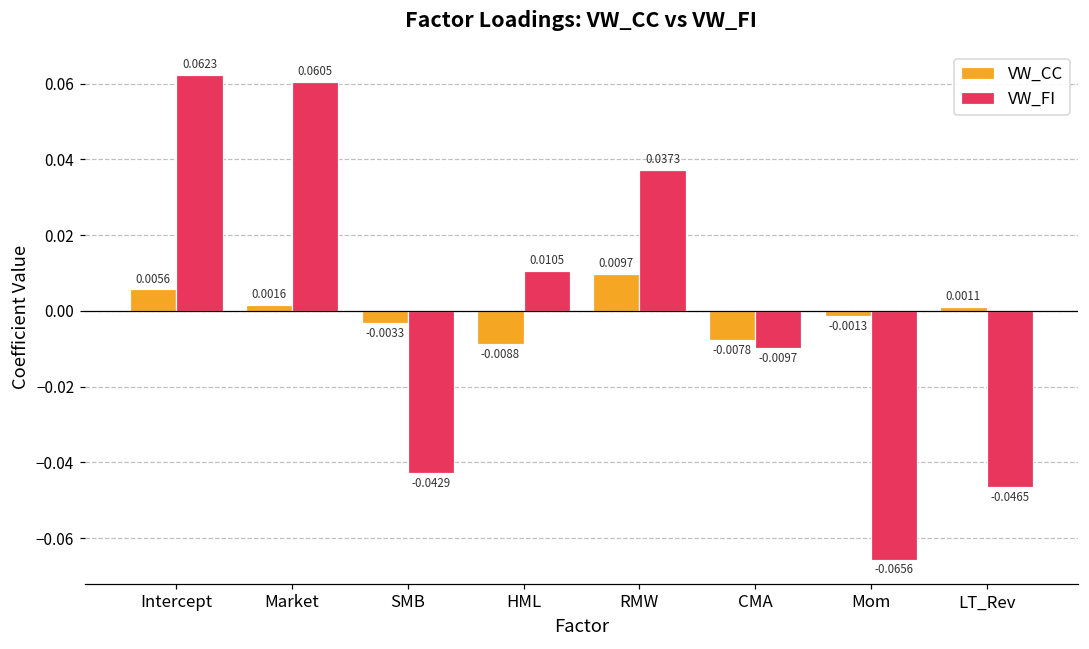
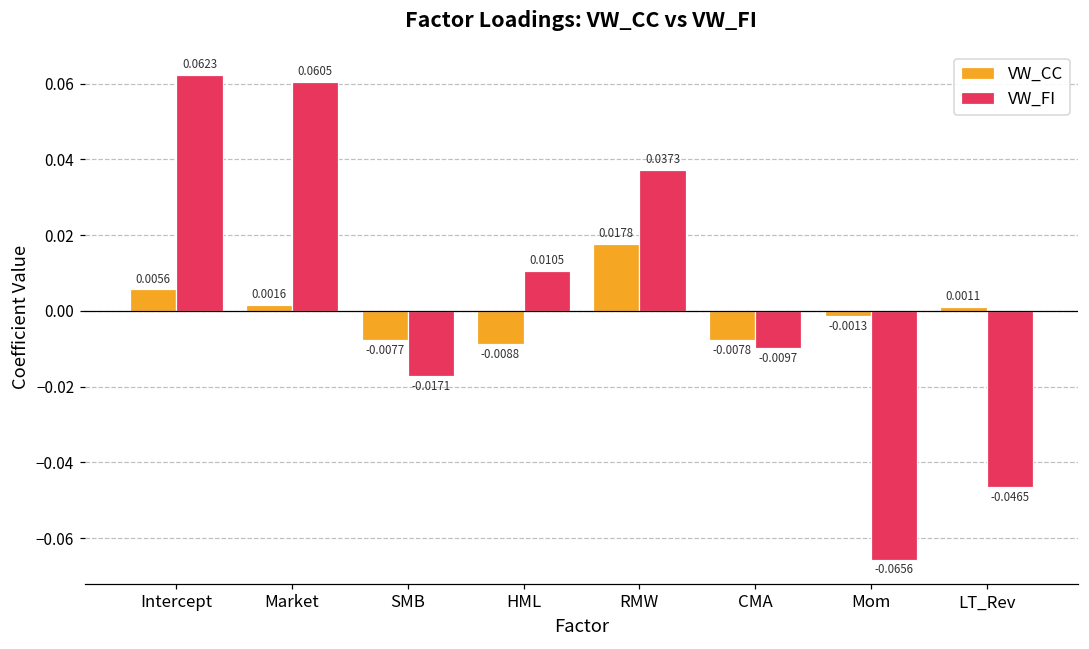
  {
    "VW_CC": {
      "Intercept": 0.0056,
      "Market": 0.0016,
-     "SMB": -0.0033,
+     "SMB": -0.0077,
      "HML": -0.0088,
-     "RMW": 0.0097,
+     "RMW": 0.0178,
      "CMA": -0.0078,
      "Mom": -0.0013,
      "LT_Rev": 0.0011
    },
    "VW_FI": {
      "Intercept": 0.0623,
      "Market": 0.0605,
-     "SMB": -0.0429,
+     "SMB": -0.0171,
      "HML": 0.0105,
      "RMW": 0.0373,
      "CMA": -0.0097,
      "Mom": -0.0656,
      "LT_Rev": -0.0465
    }
  }
